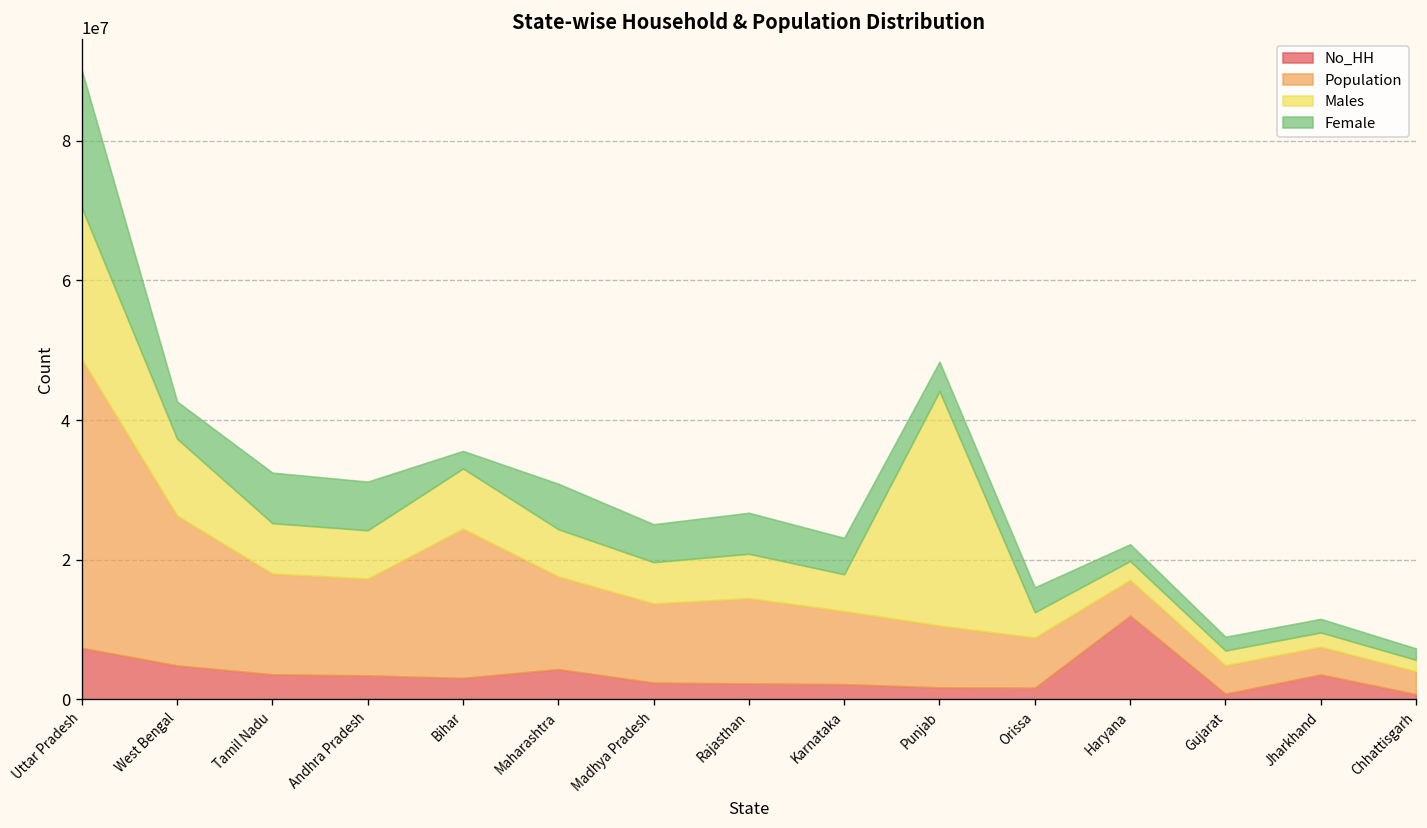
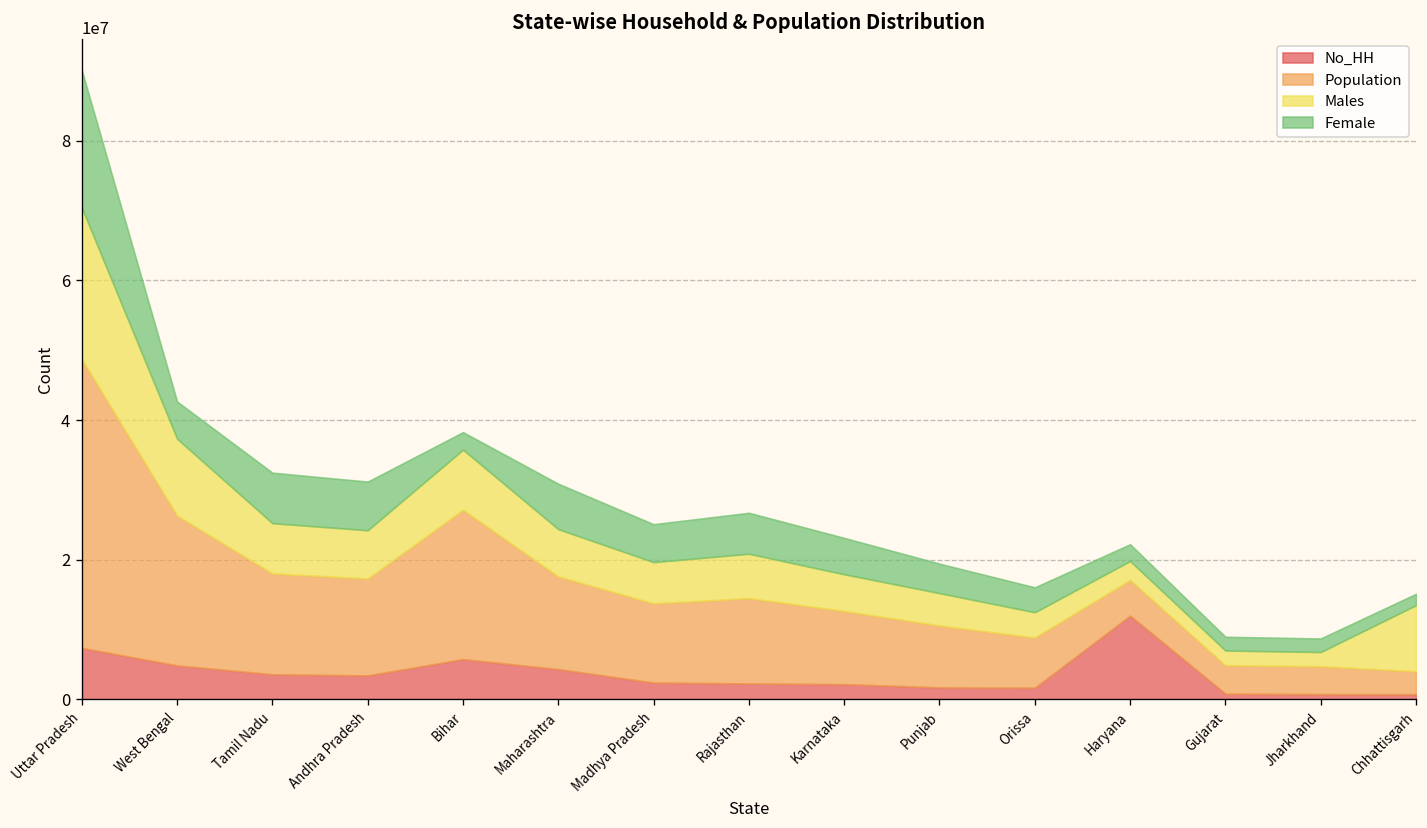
  {
    "No_HH": {
      "Uttar Pradesh": 7000000,
      "West Bengal": 5000000,
      "Tamil Nadu": 4000000,
      "Andhra Pradesh": 3000000,
-     "Bihar": 3000000,
+     "Bihar": 6000000,
      "Maharashtra": 4000000,
      "Madhya Pradesh": 2000000,
      "Rajasthan": 2000000,
      "Karnataka": 2000000,
      "Punjab": 2000000,
      "Orissa": 2000000,
      "Haryana": 12000000,
      "Gujarat": 1000000,
-     "Jharkhand": 4000000,
+     "Jharkhand": 1000000,
      "Chhattisgarh": 1000000
    },
    "Population": {
      "Uttar Pradesh": 41000000,
      "West Bengal": 21000000,
      "Tamil Nadu": 14000000,
      "Andhra Pradesh": 14000000,
      "Bihar": 21000000,
      "Maharashtra": 13000000,
      "Madhya Pradesh": 11000000,
      "Rajasthan": 12000000,
      "Karnataka": 10000000,
      "Punjab": 9000000,
      "Orissa": 7000000,
      "Haryana": 5000000,
      "Gujarat": 4000000,
      "Jharkhand": 4000000,
      "Chhattisgarh": 3000000
    },
    "Males": {
      "Uttar Pradesh": 22000000,
      "West Bengal": 11000000,
      "Tamil Nadu": 7000000,
      "Andhra Pradesh": 7000000,
      "Bihar": 9000000,
      "Maharashtra": 7000000,
      "Madhya Pradesh": 6000000,
      "Rajasthan": 6000000,
      "Karnataka": 5000000,
-     "Punjab": 34000000,
+     "Punjab": 5000000,
      "Orissa": 4000000,
      "Haryana": 3000000,
      "Gujarat": 2000000,
      "Jharkhand": 2000000,
-     "Chhattisgarh": 2000000
+     "Chhattisgarh": 9000000
    },
    "Female": {
      "Uttar Pradesh": 20000000,
      "West Bengal": 5000000,
      "Tamil Nadu": 7000000,
      "Andhra Pradesh": 7000000,
      "Bihar": 3000000,
      "Maharashtra": 7000000,
      "Madhya Pradesh": 5000000,
      "Rajasthan": 6000000,
      "Karnataka": 5000000,
      "Punjab": 4000000,
      "Orissa": 4000000,
      "Haryana": 2000000,
      "Gujarat": 2000000,
      "Jharkhand": 2000000,
      "Chhattisgarh": 2000000
    }
  }
